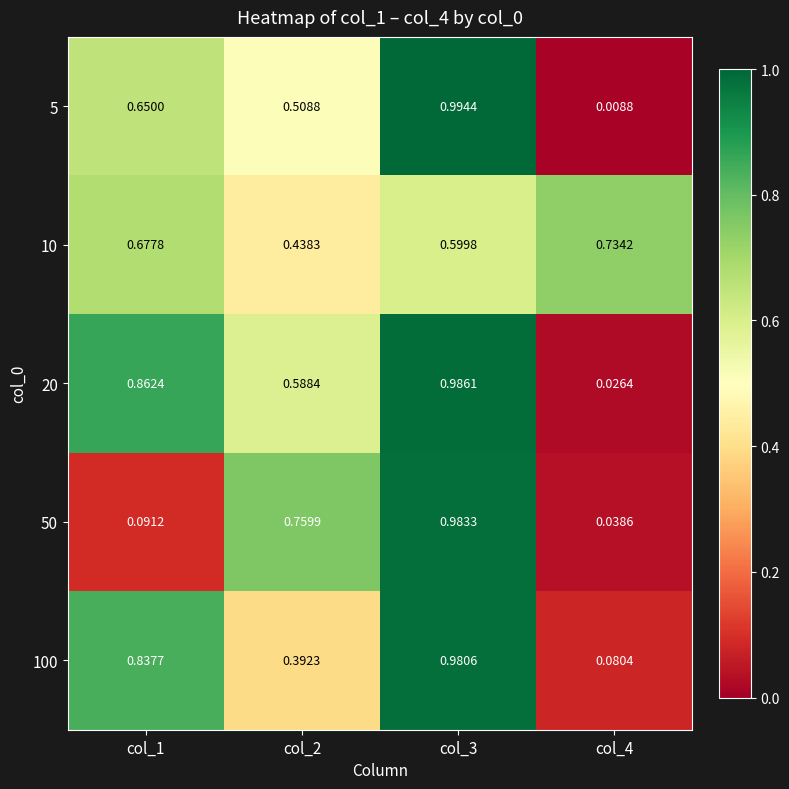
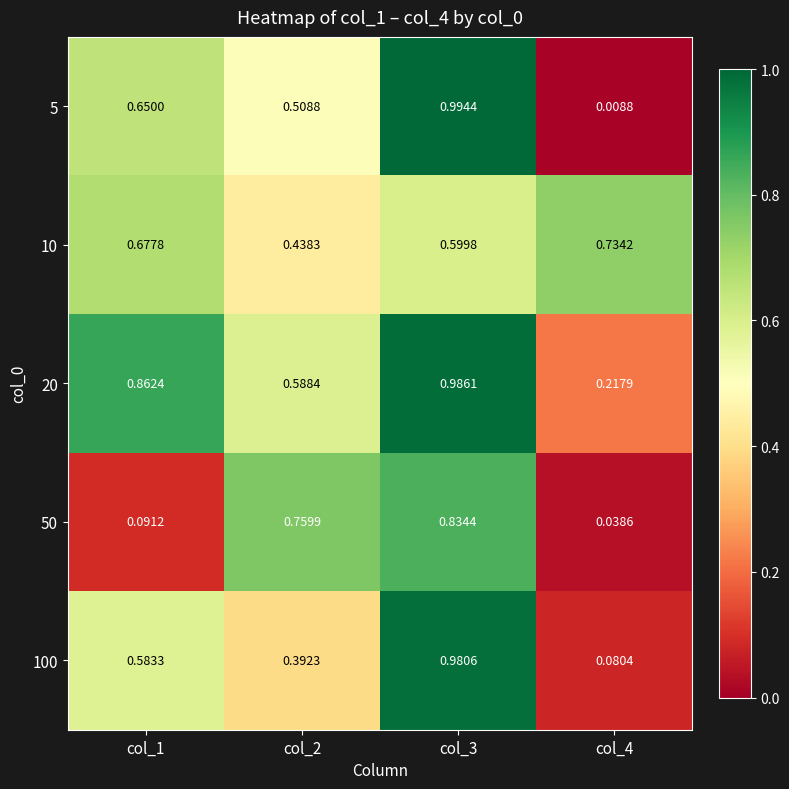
  {
    "5": {
      "col_1": 0.6500,
      "col_2": 0.5088,
      "col_3": 0.9944,
      "col_4": 0.0088
    },
    "10": {
      "col_1": 0.6778,
      "col_2": 0.4383,
      "col_3": 0.5998,
      "col_4": 0.7342
    },
    "20": {
      "col_1": 0.8624,
      "col_2": 0.5884,
      "col_3": 0.9861,
-     "col_4": 0.0264
+     "col_4": 0.2179
    },
    "50": {
      "col_1": 0.0912,
      "col_2": 0.7599,
-     "col_3": 0.9833,
+     "col_3": 0.8344,
      "col_4": 0.0386
    },
    "100": {
-     "col_1": 0.8377,
+     "col_1": 0.5833,
      "col_2": 0.3923,
      "col_3": 0.9806,
      "col_4": 0.0804
    }
  }
